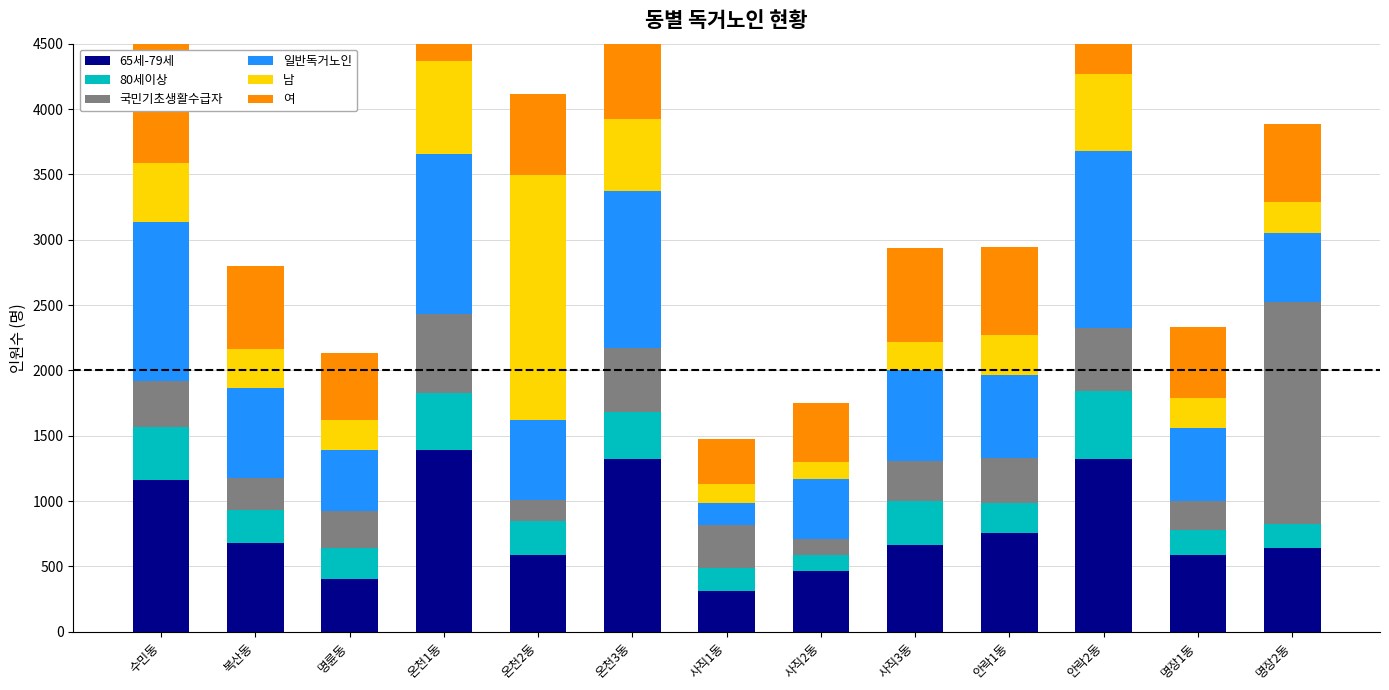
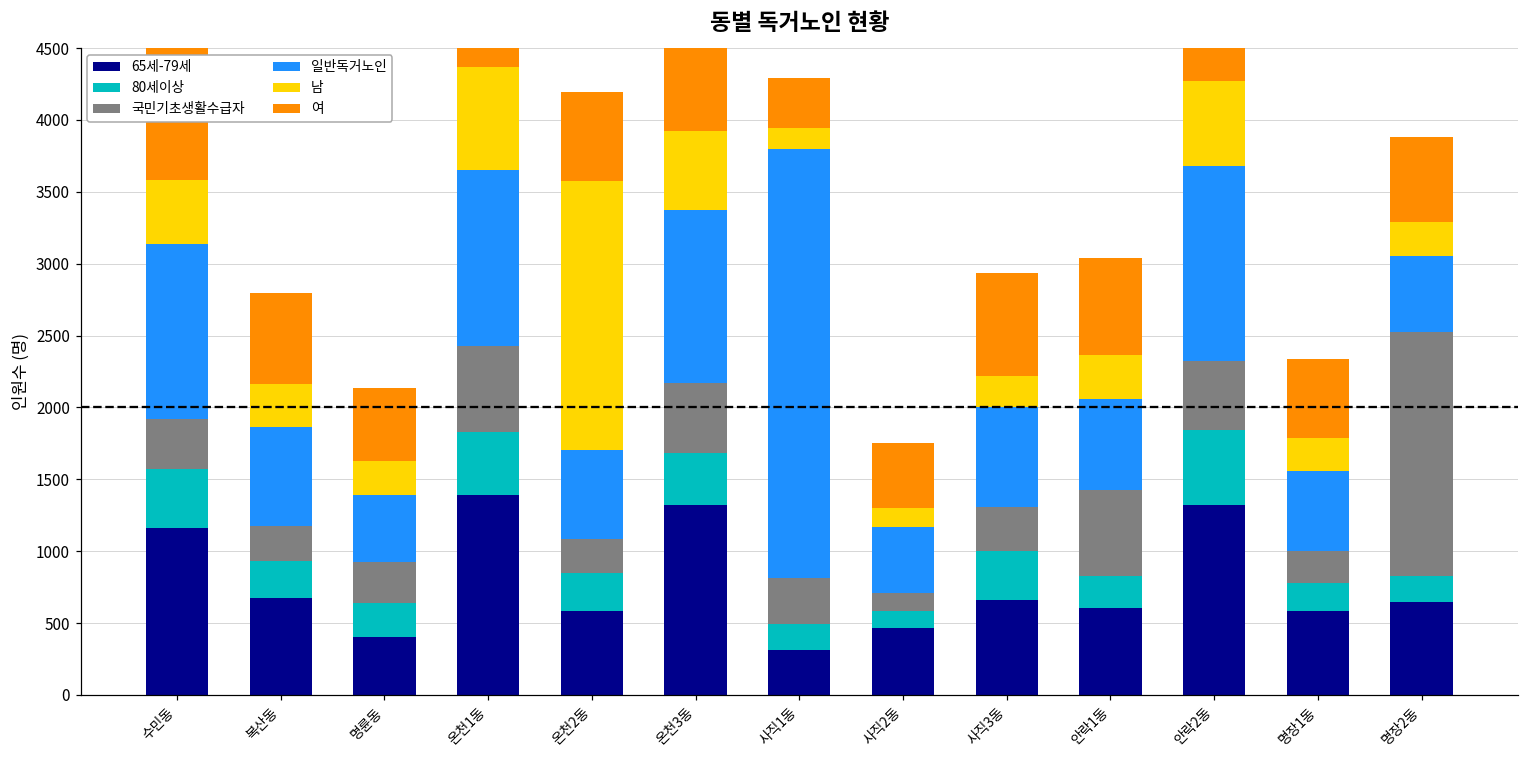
  {
    "65세-79세": {
      "수민동": 1160,
      "복산동": 680,
      "명륜동": 400,
      "온천1동": 1390,
      "온천2동": 590,
      "온천3동": 1320,
      "사직1동": 310,
      "사직2동": 460,
      "사직3동": 660,
-     "안락1동": 760,
+     "안락1동": 600,
      "안락2동": 1320,
      "명장1동": 580,
      "명장2동": 640
    },
    "80세이상": {
      "수민동": 410,
      "복산동": 260,
      "명륜동": 240,
      "온천1동": 440,
      "온천2동": 270,
      "온천3동": 360,
      "사직1동": 180,
      "사직2동": 120,
      "사직3동": 340,
      "안락1동": 220,
      "안락2동": 520,
      "명장1동": 190,
      "명장2동": 180
    },
    "국민기초생활수급자": {
      "수민동": 350,
      "복산동": 250,
      "명륜동": 290,
      "온천1동": 600,
-     "온천2동": 160,
+     "온천2동": 240,
      "온천3동": 480,
      "사직1동": 320,
      "사직2동": 130,
      "사직3동": 310,
-     "안락1동": 350,
+     "안락1동": 600,
      "안락2동": 480,
      "명장1동": 230,
      "명장2동": 1700
    },
    "일반독거노인": {
      "수민동": 1220,
      "복산동": 690,
      "명륜동": 460,
      "온천1동": 1220,
      "온천2동": 620,
      "온천3동": 1200,
-     "사직1동": 170,
+     "사직1동": 2990,
      "사직2동": 460,
      "사직3동": 690,
      "안락1동": 640,
      "안락2동": 1360,
      "명장1동": 550,
      "명장2동": 530
    },
    "남": {
      "수민동": 450,
      "복산동": 300,
      "명륜동": 240,
      "온천1동": 710,
      "온천2동": 1870,
      "온천3동": 560,
      "사직1동": 150,
      "사직2동": 130,
      "사직3동": 220,
      "안락1동": 310,
      "안락2동": 590,
      "명장1동": 230,
      "명장2동": 240
    },
    "여": {
      "복산동": 630,
      "명륜동": 510,
      "온천2동": 620,
      "사직1동": 340,
      "사직2동": 450,
      "사직3동": 720,
      "안락1동": 680,
      "명장1동": 550,
      "명장2동": 590
    }
  }
